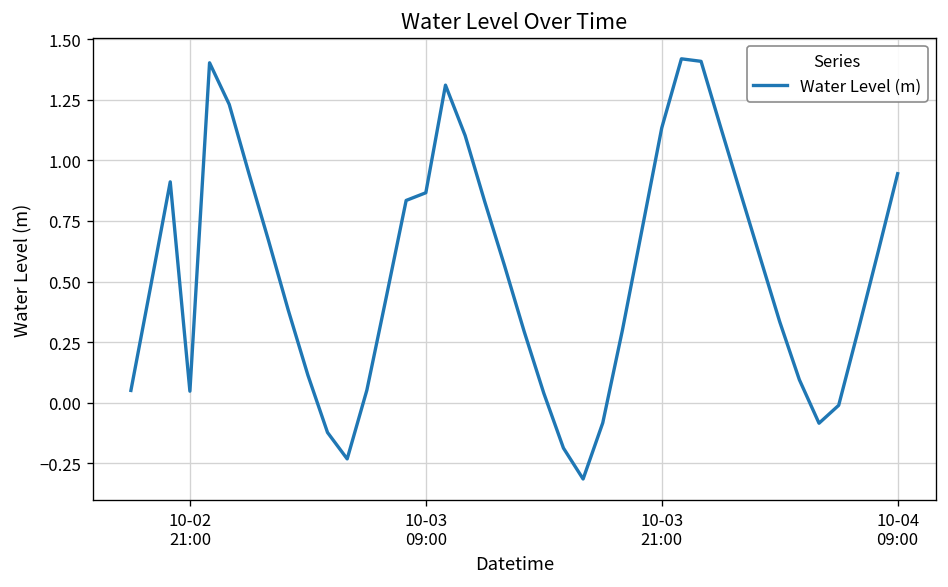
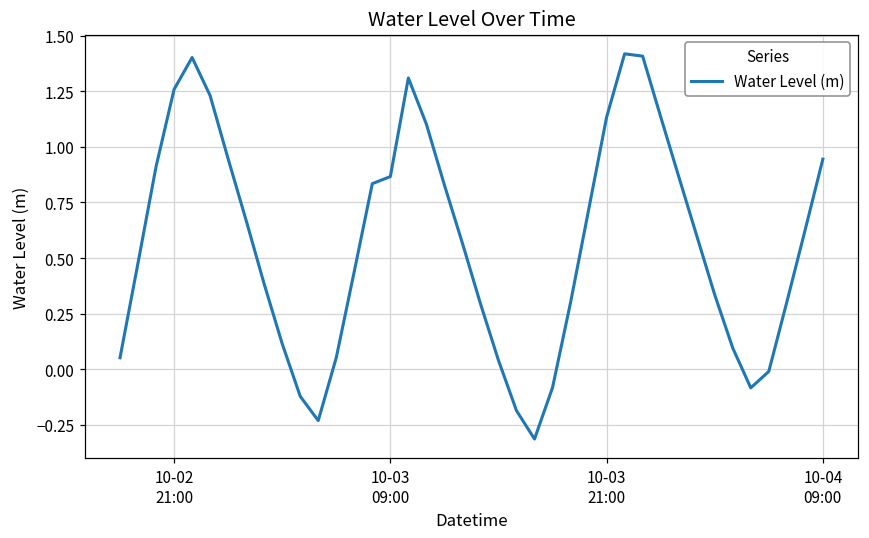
  {
-   "10-02 21:00": 0.05,
+   "10-02 21:00": 1.26,
    "10-03 09:00": 0.87,
    "10-03 21:00": 1.13,
    "10-04 09:00": 0.95
  }
